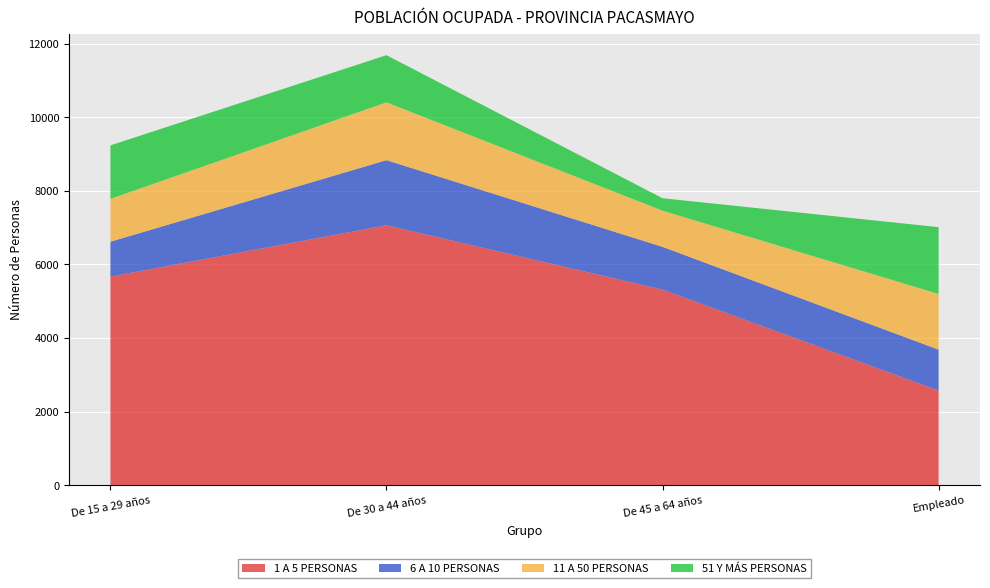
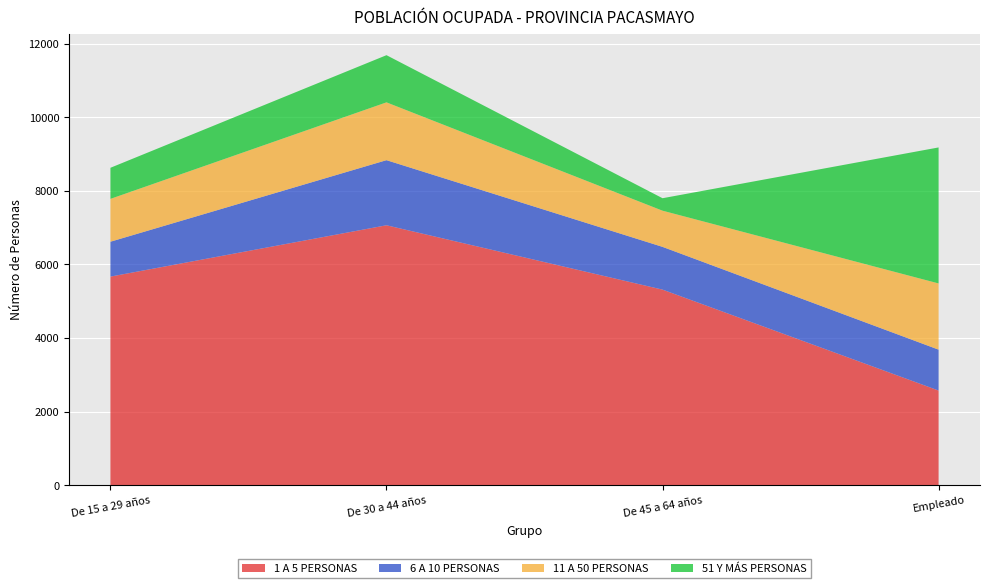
  {
    "1 A 5 PERSONAS": {
      "De 15 a 29 años": 5700,
      "De 30 a 44 años": 7100,
      "De 45 a 64 años": 5300,
      "Empleado": 2600
    },
    "6 A 10 PERSONAS": {
      "De 15 a 29 años": 900,
      "De 30 a 44 años": 1800,
      "De 45 a 64 años": 1200,
      "Empleado": 1100
    },
    "11 A 50 PERSONAS": {
      "De 15 a 29 años": 1200,
      "De 30 a 44 años": 1600,
      "De 45 a 64 años": 1000,
-     "Empleado": 1500
+     "Empleado": 1800
    },
    "51 Y MÁS PERSONAS": {
-     "De 15 a 29 años": 1500,
+     "De 15 a 29 años": 800,
      "De 30 a 44 años": 1300,
      "De 45 a 64 años": 300,
-     "Empleado": 1800
+     "Empleado": 3700
    }
  }
